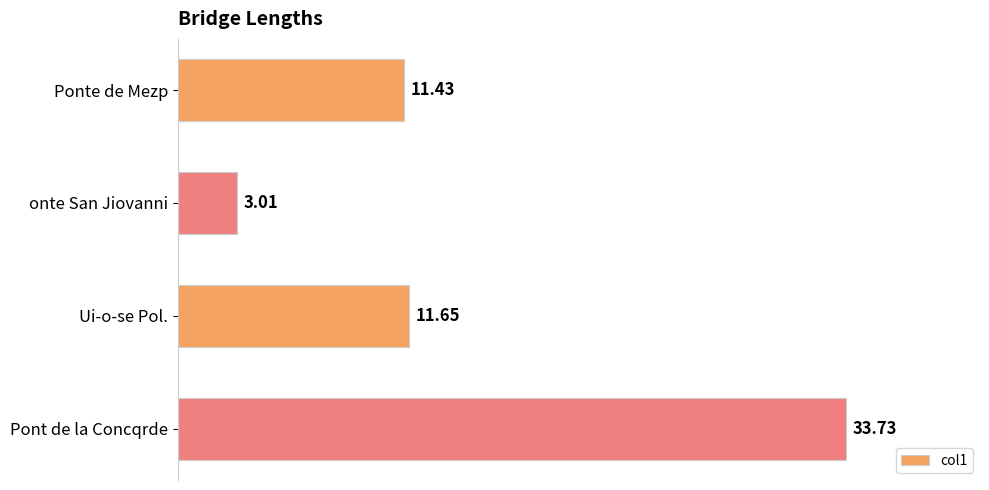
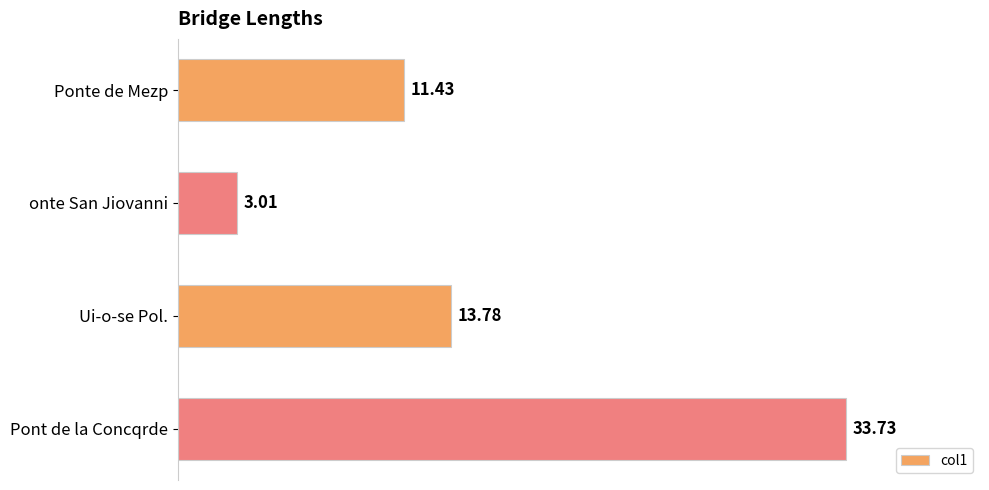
  {
    "Ponte de Mezp": 11.43,
    "onte San Jiovanni": 3.01,
-   "Ui-o-se Pol.": 11.65,
+   "Ui-o-se Pol.": 13.78,
    "Pont de la Concqrde": 33.73
  }
